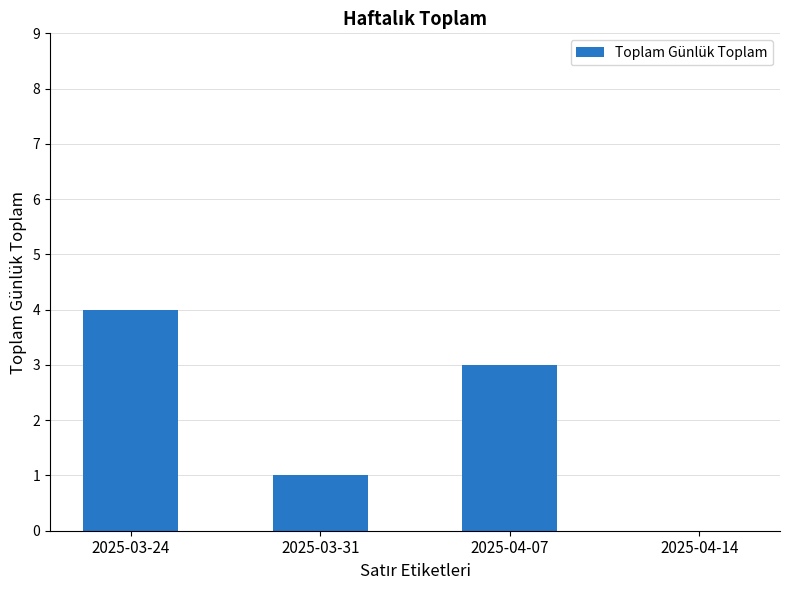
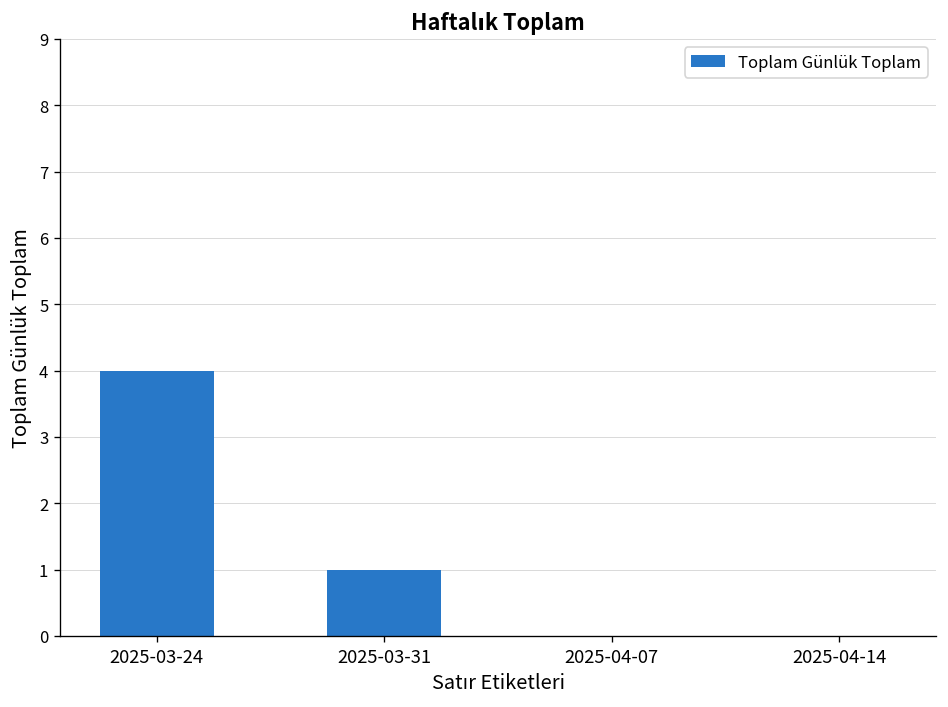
  {
    "2025-03-24": 4,
    "2025-03-31": 1,
-   "2025-04-07": 3,
+   "2025-04-07": 0,
    "2025-04-14": 0
  }
